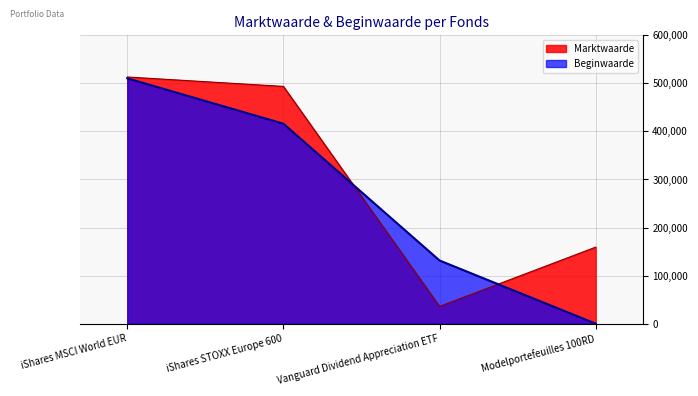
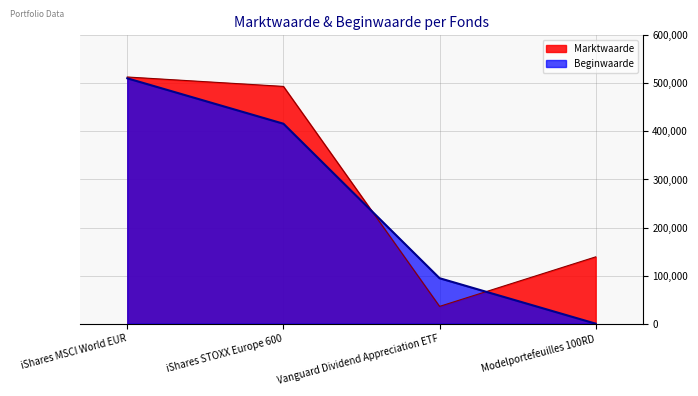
  {
    "Marktwaarde": {
      "iShares STOXX Europe 600": "490,000",
      "Vanguard Dividend Appreciation ETF": "40,000",
-     "Modelportefeuilles 100RD": "160,000"
+     "Modelportefeuilles 100RD": "140,000"
    },
    "Beginwaarde": {
      "iShares STOXX Europe 600": "420,000",
-     "Vanguard Dividend Appreciation ETF": "130,000",
+     "Vanguard Dividend Appreciation ETF": "90,000",
      "Modelportefeuilles 100RD": "0"
    }
  }
